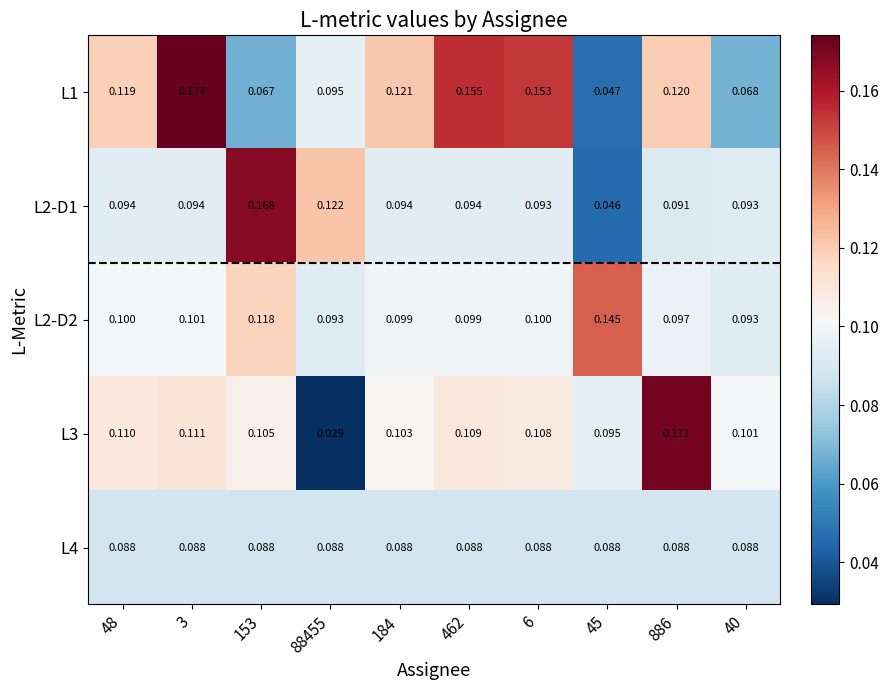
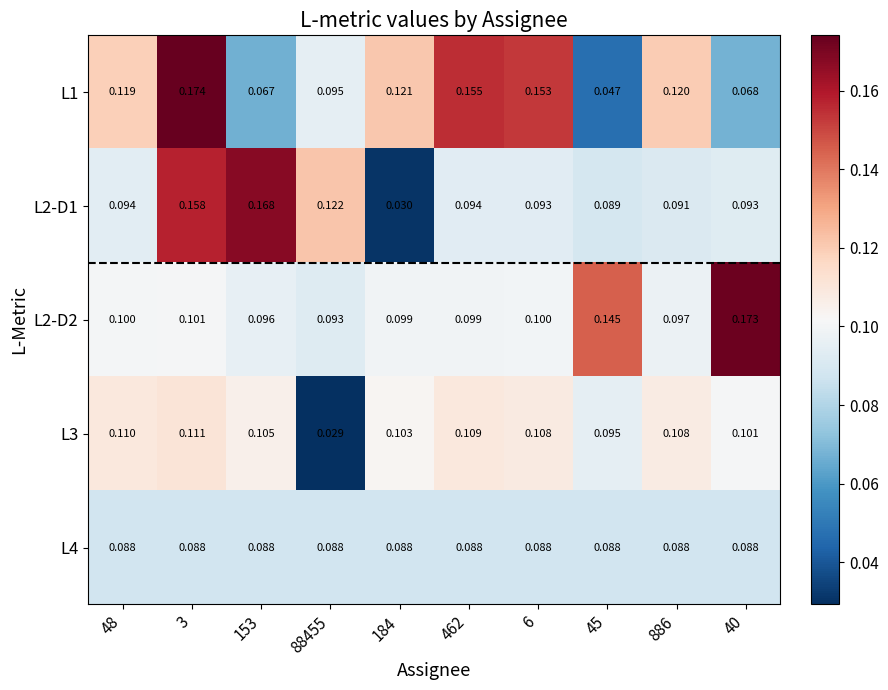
  {
    "L1": {
      "48": 0.119,
      "3": 0.174,
      "153": 0.067,
      "88455": 0.095,
      "184": 0.121,
      "462": 0.155,
      "6": 0.153,
      "45": 0.047,
      "886": 0.120,
      "40": 0.068
    },
    "L2-D1": {
      "48": 0.094,
-     "3": 0.094,
+     "3": 0.158,
      "153": 0.168,
      "88455": 0.122,
-     "184": 0.094,
+     "184": 0.030,
      "462": 0.094,
      "6": 0.093,
-     "45": 0.046,
+     "45": 0.089,
      "886": 0.091,
      "40": 0.093
    },
    "L2-D2": {
      "48": 0.100,
      "3": 0.101,
-     "153": 0.118,
+     "153": 0.096,
      "88455": 0.093,
      "184": 0.099,
      "462": 0.099,
      "6": 0.100,
      "45": 0.145,
      "886": 0.097,
-     "40": 0.093
+     "40": 0.173
    },
    "L3": {
      "48": 0.110,
      "3": 0.111,
      "153": 0.105,
      "88455": 0.029,
      "184": 0.103,
      "462": 0.109,
      "6": 0.108,
      "45": 0.095,
-     "886": 0.171,
+     "886": 0.108,
      "40": 0.101
    },
    "L4": {
      "48": 0.088,
      "3": 0.088,
      "153": 0.088,
      "88455": 0.088,
      "184": 0.088,
      "462": 0.088,
      "6": 0.088,
      "45": 0.088,
      "886": 0.088,
      "40": 0.088
    }
  }
